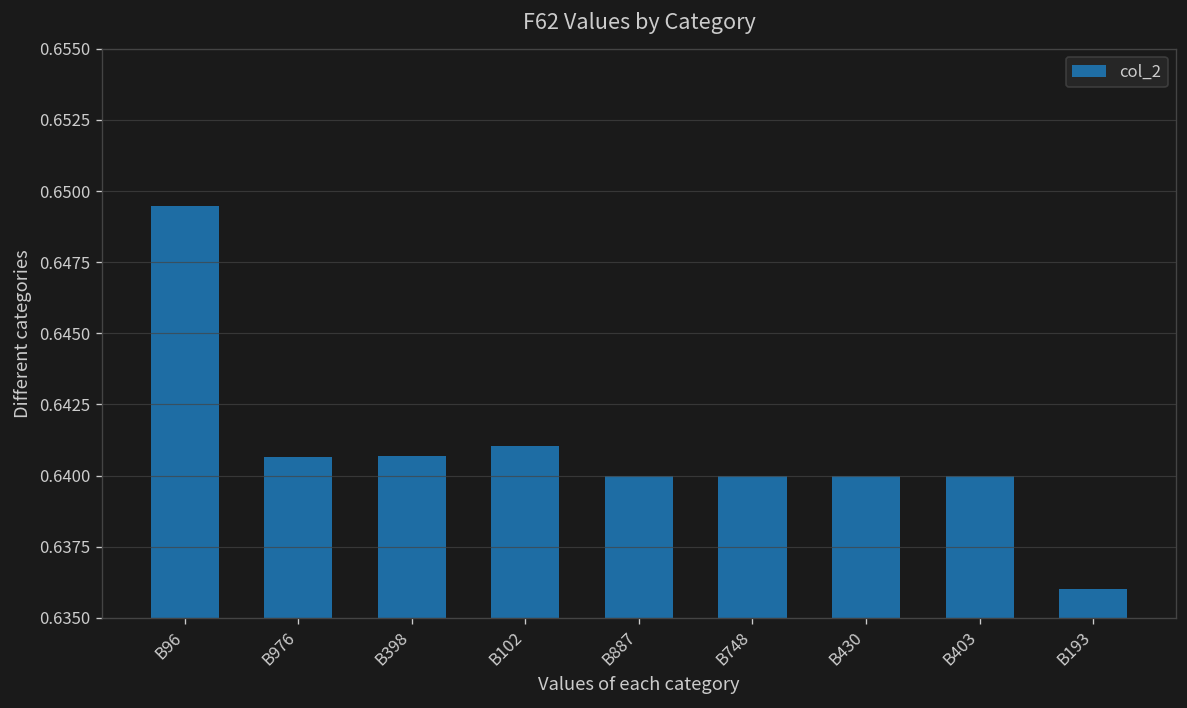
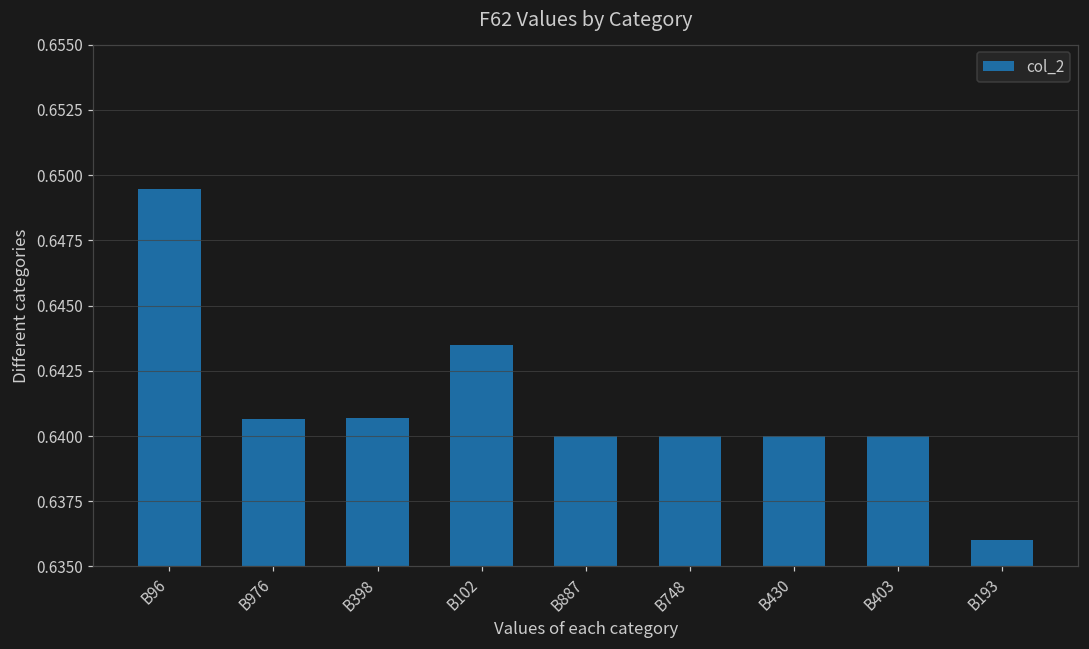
  {
    "B96": 0.6495,
    "B976": 0.6407,
    "B398": 0.6407,
-   "B102": 0.6411,
+   "B102": 0.6435,
    "B887": 0.6400,
    "B748": 0.6400,
    "B430": 0.6400,
    "B403": 0.6400,
    "B193": 0.6360
  }
